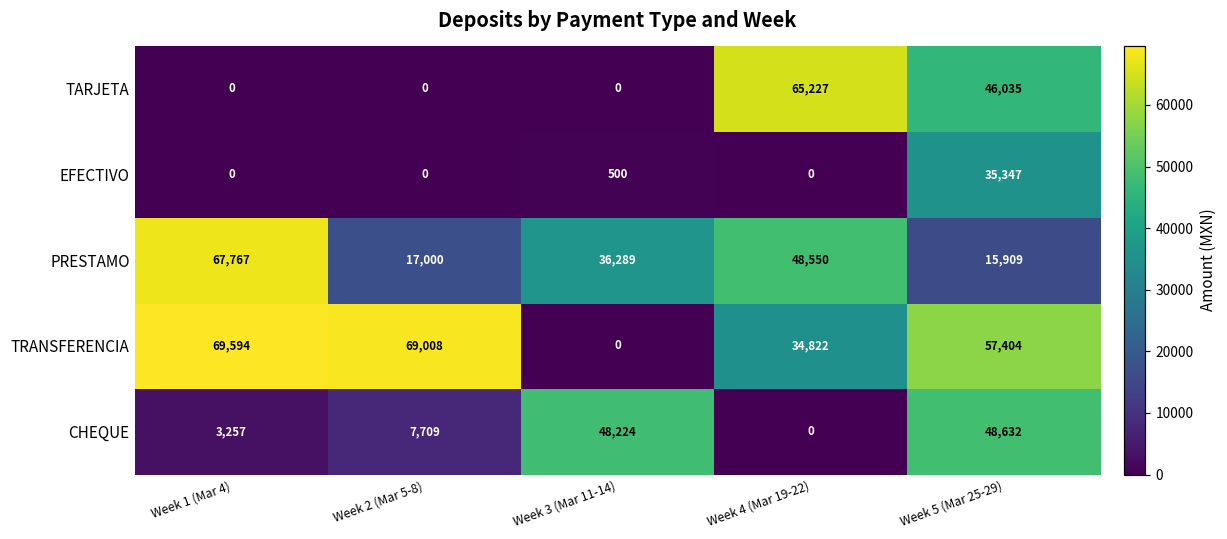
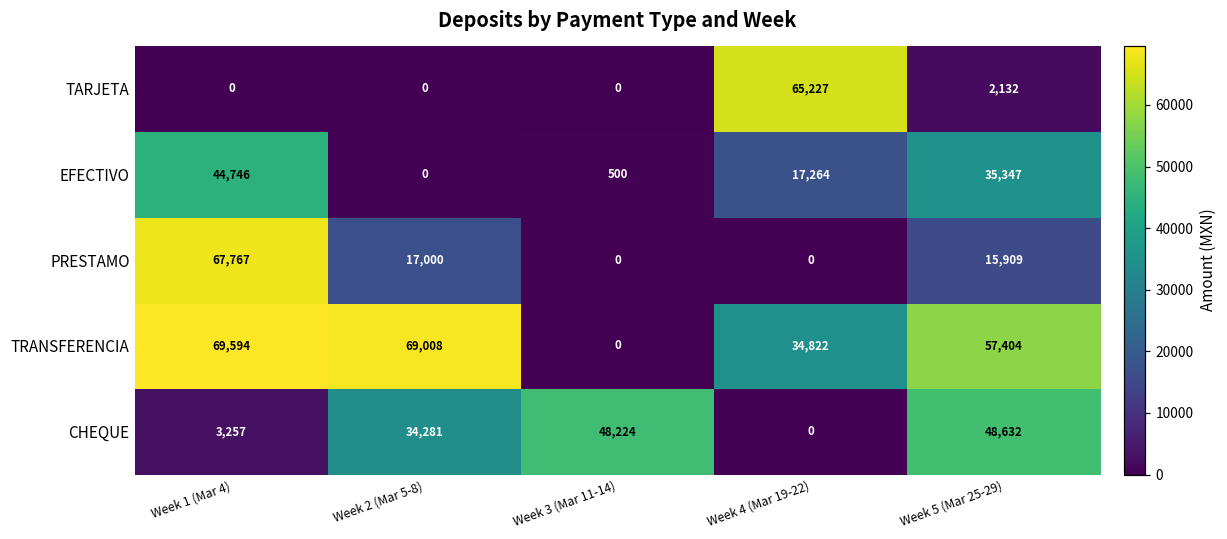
  {
    "TARJETA": {
      "Week 1 (Mar 4)": "0",
      "Week 2 (Mar 5-8)": "0",
      "Week 3 (Mar 11-14)": "0",
      "Week 4 (Mar 19-22)": "65,227",
-     "Week 5 (Mar 25-29)": "46,035"
+     "Week 5 (Mar 25-29)": "2,132"
    },
    "EFECTIVO": {
-     "Week 1 (Mar 4)": "0",
+     "Week 1 (Mar 4)": "44,746",
      "Week 2 (Mar 5-8)": "0",
      "Week 3 (Mar 11-14)": "500",
-     "Week 4 (Mar 19-22)": "0",
+     "Week 4 (Mar 19-22)": "17,264",
      "Week 5 (Mar 25-29)": "35,347"
    },
    "PRESTAMO": {
      "Week 1 (Mar 4)": "67,767",
      "Week 2 (Mar 5-8)": "17,000",
-     "Week 3 (Mar 11-14)": "36,289",
-     "Week 4 (Mar 19-22)": "48,550",
+     "Week 3 (Mar 11-14)": "0",
+     "Week 4 (Mar 19-22)": "0",
      "Week 5 (Mar 25-29)": "15,909"
    },
    "TRANSFERENCIA": {
      "Week 1 (Mar 4)": "69,594",
      "Week 2 (Mar 5-8)": "69,008",
      "Week 3 (Mar 11-14)": "0",
      "Week 4 (Mar 19-22)": "34,822",
      "Week 5 (Mar 25-29)": "57,404"
    },
    "CHEQUE": {
      "Week 1 (Mar 4)": "3,257",
-     "Week 2 (Mar 5-8)": "7,709",
+     "Week 2 (Mar 5-8)": "34,281",
      "Week 3 (Mar 11-14)": "48,224",
      "Week 4 (Mar 19-22)": "0",
      "Week 5 (Mar 25-29)": "48,632"
    }
  }
